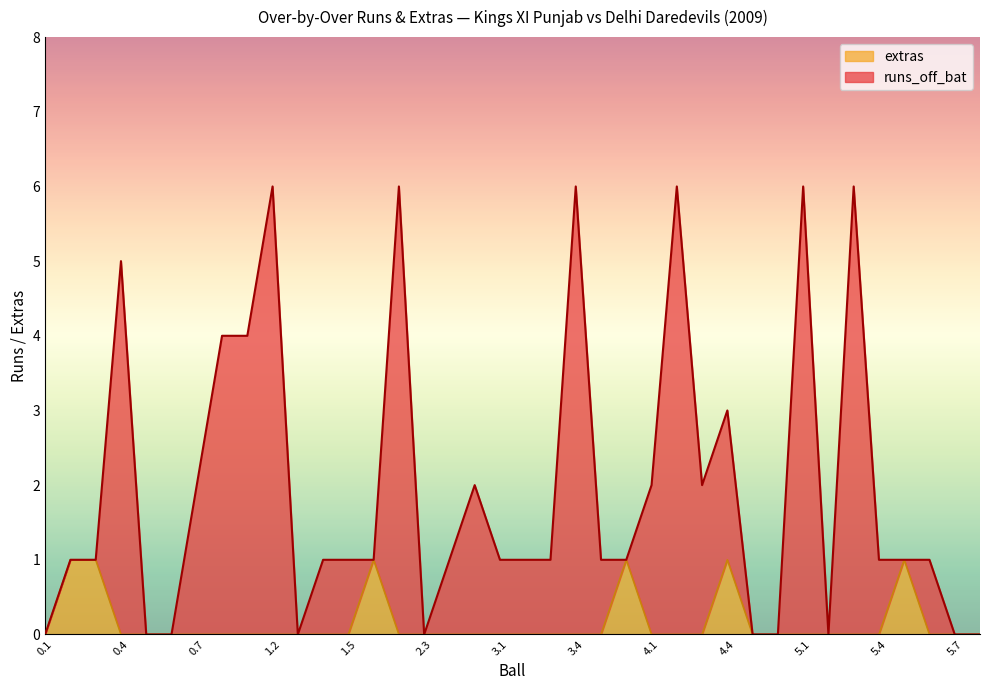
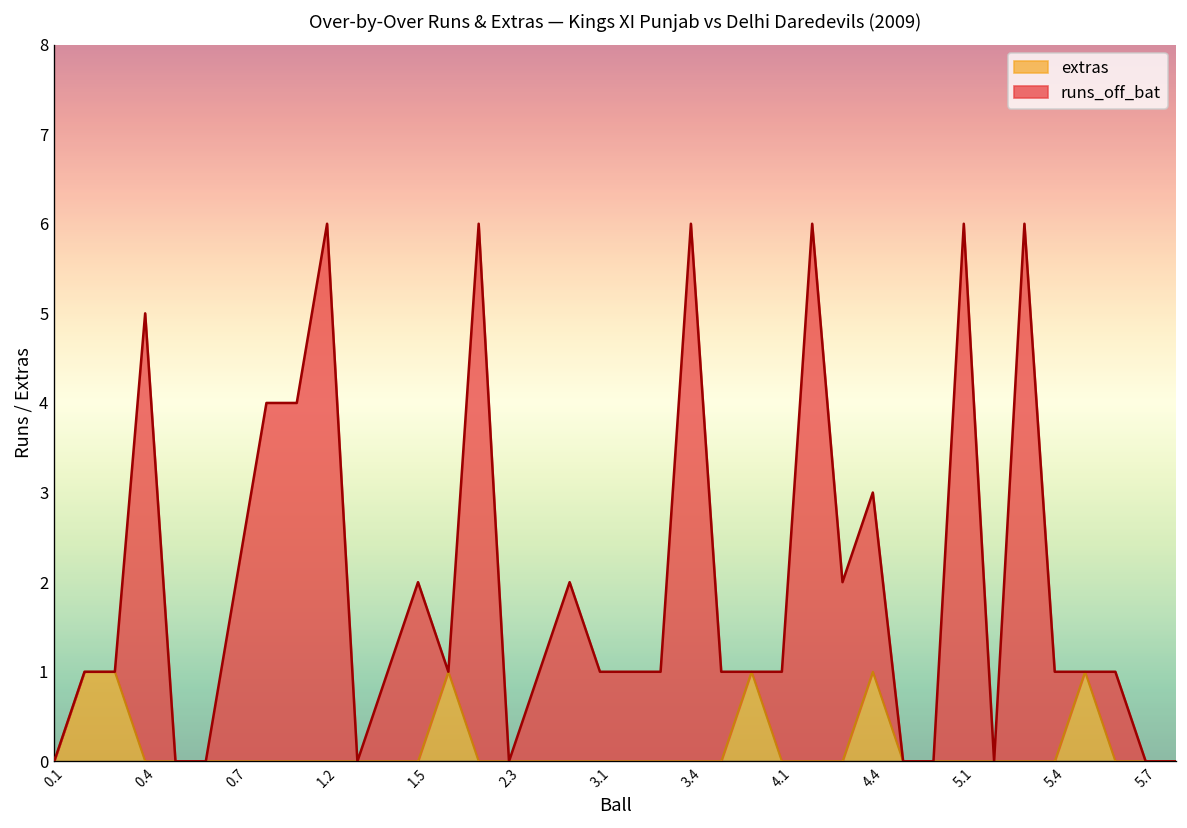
  {
    "extras": {
      "0.4": 0,
      "0.7": 0,
      "1.2": 0,
      "1.5": 0,
      "3.1": 0,
      "3.4": 0,
      "4.1": 0,
      "4.4": 1,
      "5.1": 0,
      "5.4": 0
    },
    "runs_off_bat": {
      "0.4": 5,
      "0.7": 2,
      "1.2": 6,
-     "1.5": 1,
+     "1.5": 2,
      "3.1": 1,
      "3.4": 6,
-     "4.1": 2,
+     "4.1": 1,
      "4.4": 2,
      "5.1": 6,
      "5.4": 1
    }
  }
